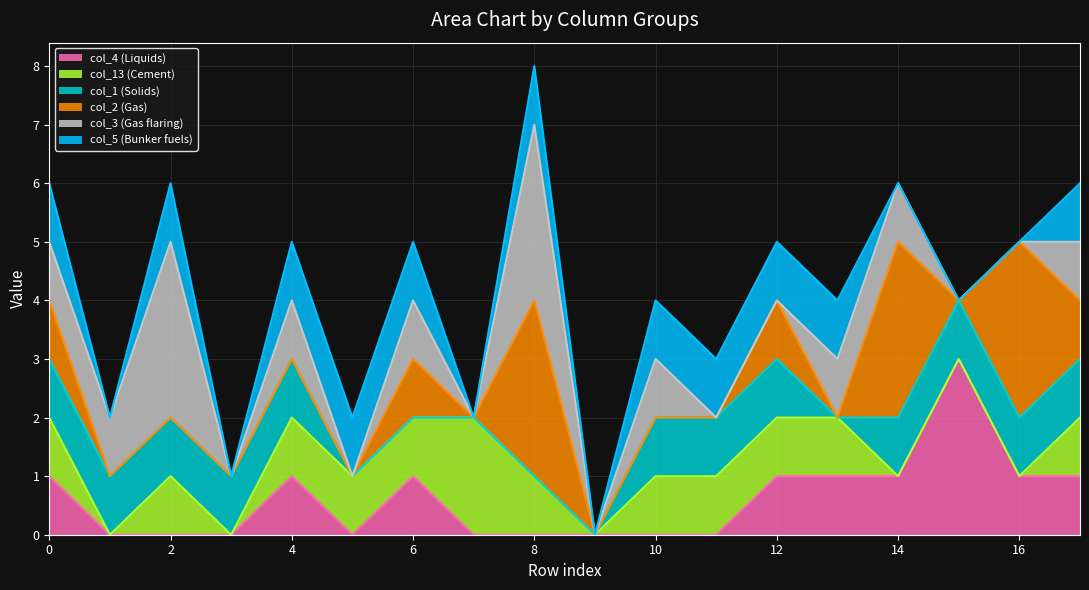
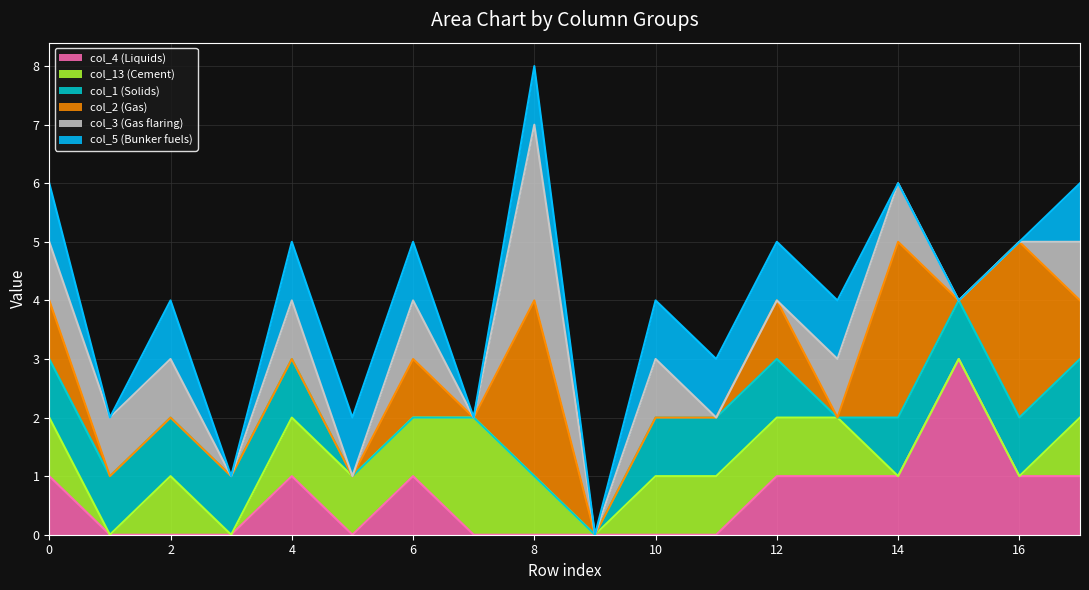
  {
    "col_4 (Liquids)": {
      "0": 1,
      "2": 0,
      "4": 1,
      "6": 1,
      "8": 0,
      "10": 0,
      "12": 1
    },
    "col_13 (Cement)": {
      "0": 2,
      "2": 1,
      "4": 2,
      "10": 1,
      "12": 2
    },
    "col_2 (Gas)": {
      "0": 4,
      "6": 3,
      "8": 4,
      "14": 5
    },
    "col_3 (Gas flaring)": {
      "0": 5,
-     "2": 3,
+     "2": 1,
      "4": 4,
      "6": 4,
      "8": 7,
      "10": 3
    }
  }
